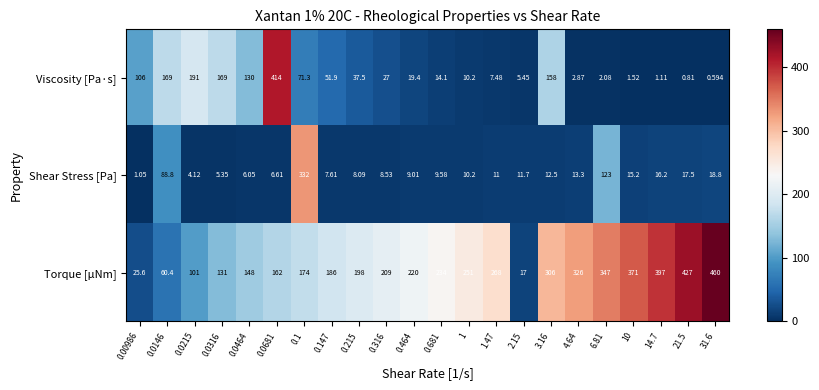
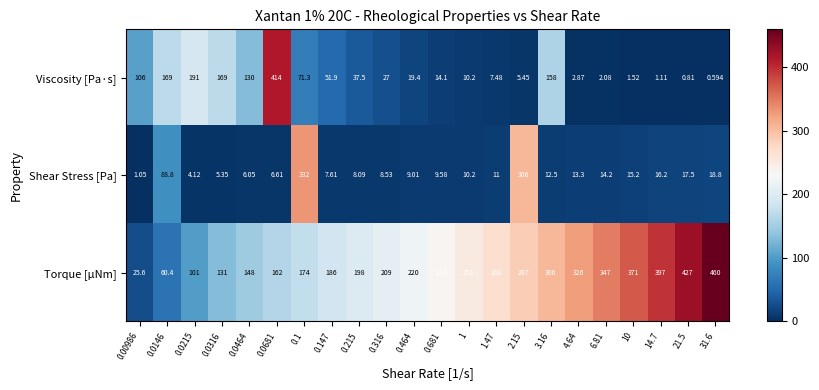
  {
    "Viscosity [Pa·s]": {
      "0.00986": 106,
      "0.0146": 169,
      "0.0215": 191,
      "0.0316": 169,
      "0.0464": 130,
      "0.0681": 414,
      "0.1": 71.3,
      "0.147": 51.9,
      "0.215": 37.5,
      "0.316": 27,
      "0.464": 19.4,
      "0.681": 14.1,
      "1": 10.2,
      "1.47": 7.48,
      "2.15": 5.45,
      "3.16": 158,
      "4.64": 2.87,
      "6.81": 2.08,
      "10": 1.52,
      "14.7": 1.11,
      "21.5": 0.81,
      "31.6": 0.594
    },
    "Shear Stress [Pa]": {
      "0.00986": 1.05,
      "0.0146": 88.8,
      "0.0215": 4.12,
      "0.0316": 5.35,
      "0.0464": 6.05,
      "0.0681": 6.61,
      "0.1": 332,
      "0.147": 7.61,
      "0.215": 8.09,
      "0.316": 8.53,
      "0.464": 9.01,
      "0.681": 9.58,
      "1": 10.2,
      "1.47": 11,
-     "2.15": 11.7,
+     "2.15": 306,
      "3.16": 12.5,
      "4.64": 13.3,
-     "6.81": 123,
+     "6.81": 14.2,
      "10": 15.2,
      "14.7": 16.2,
      "21.5": 17.5,
      "31.6": 18.8
    },
    "Torque [µNm]": {
      "0.00986": 25.6,
      "0.0146": 60.4,
      "0.0215": 101,
      "0.0316": 131,
      "0.0464": 148,
      "0.0681": 162,
      "0.1": 174,
      "0.147": 186,
      "0.215": 198,
      "0.316": 209,
      "0.464": 220,
-     "2.15": 17,
+     "2.15": 287,
      "3.16": 306,
      "4.64": 326,
      "6.81": 347,
      "10": 371,
      "14.7": 397,
      "21.5": 427,
      "31.6": 460
    }
  }
